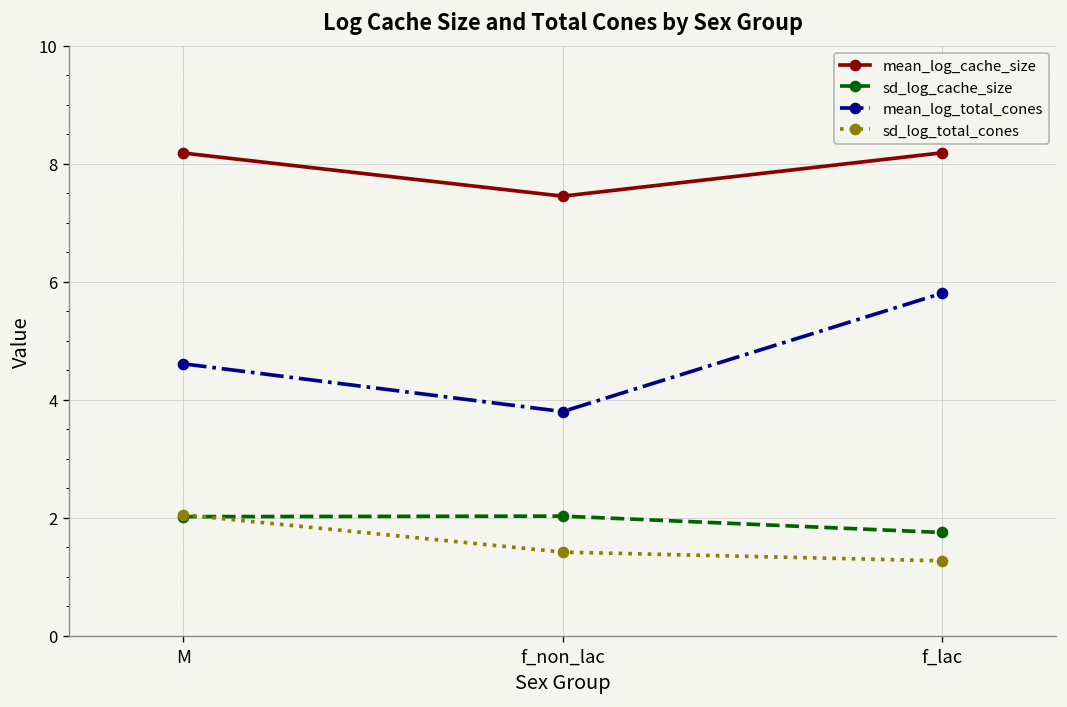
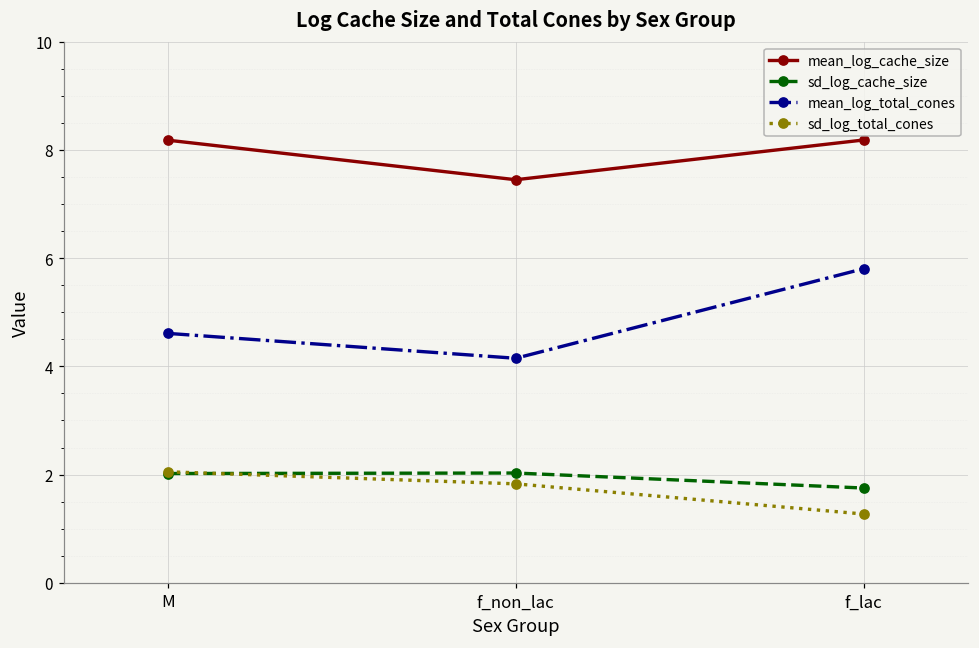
  {
    "mean_log_cache_size": {
      "M": 8.2,
      "f_non_lac": 7.4,
      "f_lac": 8.2
    },
    "sd_log_cache_size": {
      "f_non_lac": 2.0,
      "f_lac": 1.8
    },
    "mean_log_total_cones": {
      "M": 4.6,
-     "f_non_lac": 3.8,
+     "f_non_lac": 4.1,
      "f_lac": 5.8
    },
    "sd_log_total_cones": {
-     "f_non_lac": 1.4,
+     "f_non_lac": 1.8,
      "f_lac": 1.3
    }
  }
